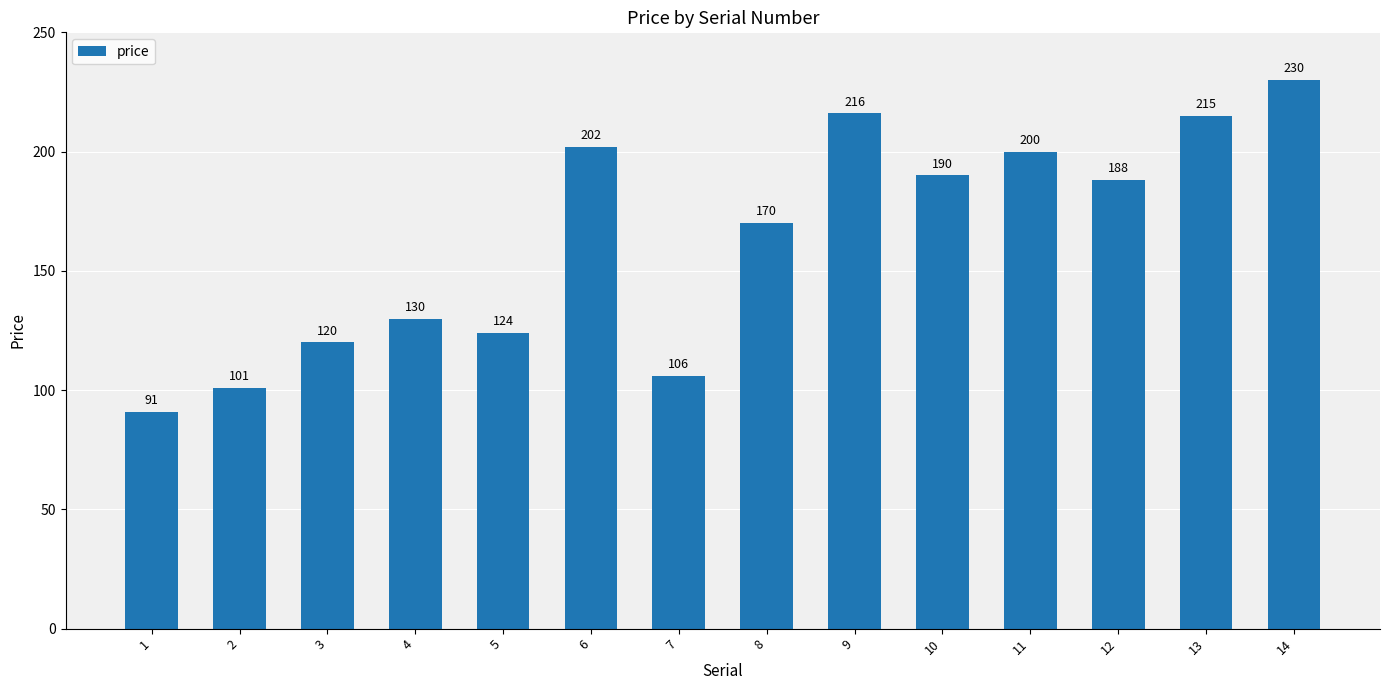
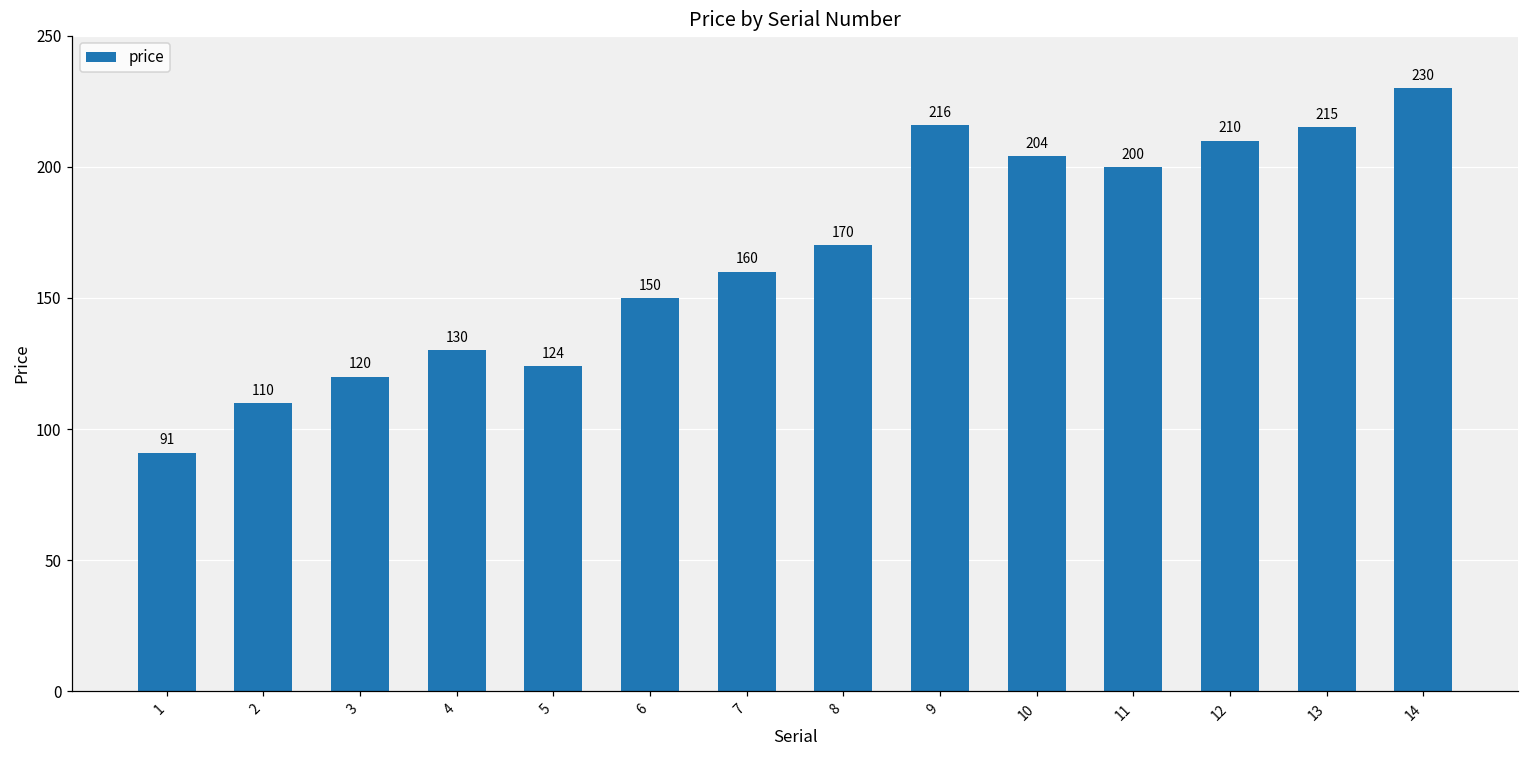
  {
    "1": 91,
-   "2": 101,
+   "2": 110,
    "3": 120,
    "4": 130,
    "5": 124,
-   "6": 202,
-   "7": 106,
+   "6": 150,
+   "7": 160,
    "8": 170,
    "9": 216,
-   "10": 190,
+   "10": 204,
    "11": 200,
-   "12": 188,
+   "12": 210,
    "13": 215,
    "14": 230
  }
